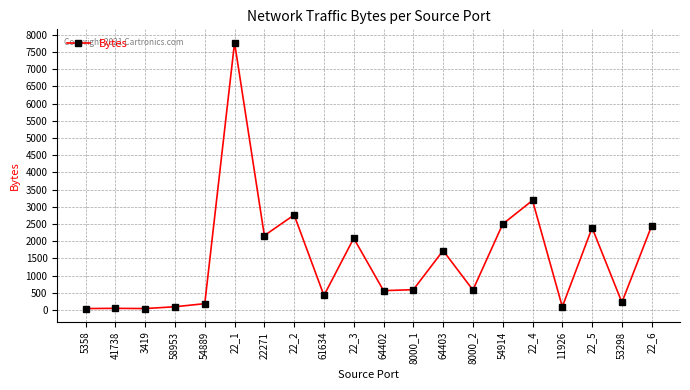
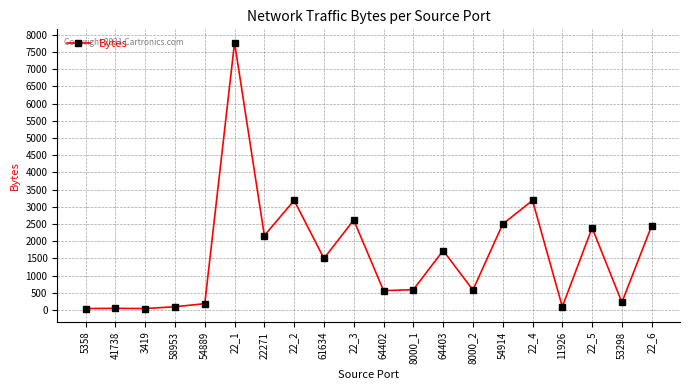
  {
    "5358": 0,
    "41738": 0,
    "3419": 0,
    "58953": 100,
    "54889": 200,
    "22_1": 7800,
    "22271": 2200,
-   "22_2": 2800,
-   "61634": 400,
-   "22_3": 2100,
+   "22_2": 3200,
+   "61634": 1500,
+   "22_3": 2600,
    "64402": 600,
    "8000_1": 600,
    "64403": 1700,
    "8000_2": 600,
    "54914": 2500,
    "22_4": 3200,
    "11926": 100,
    "22_5": 2400,
    "53298": 200,
    "22_6": 2400
  }
